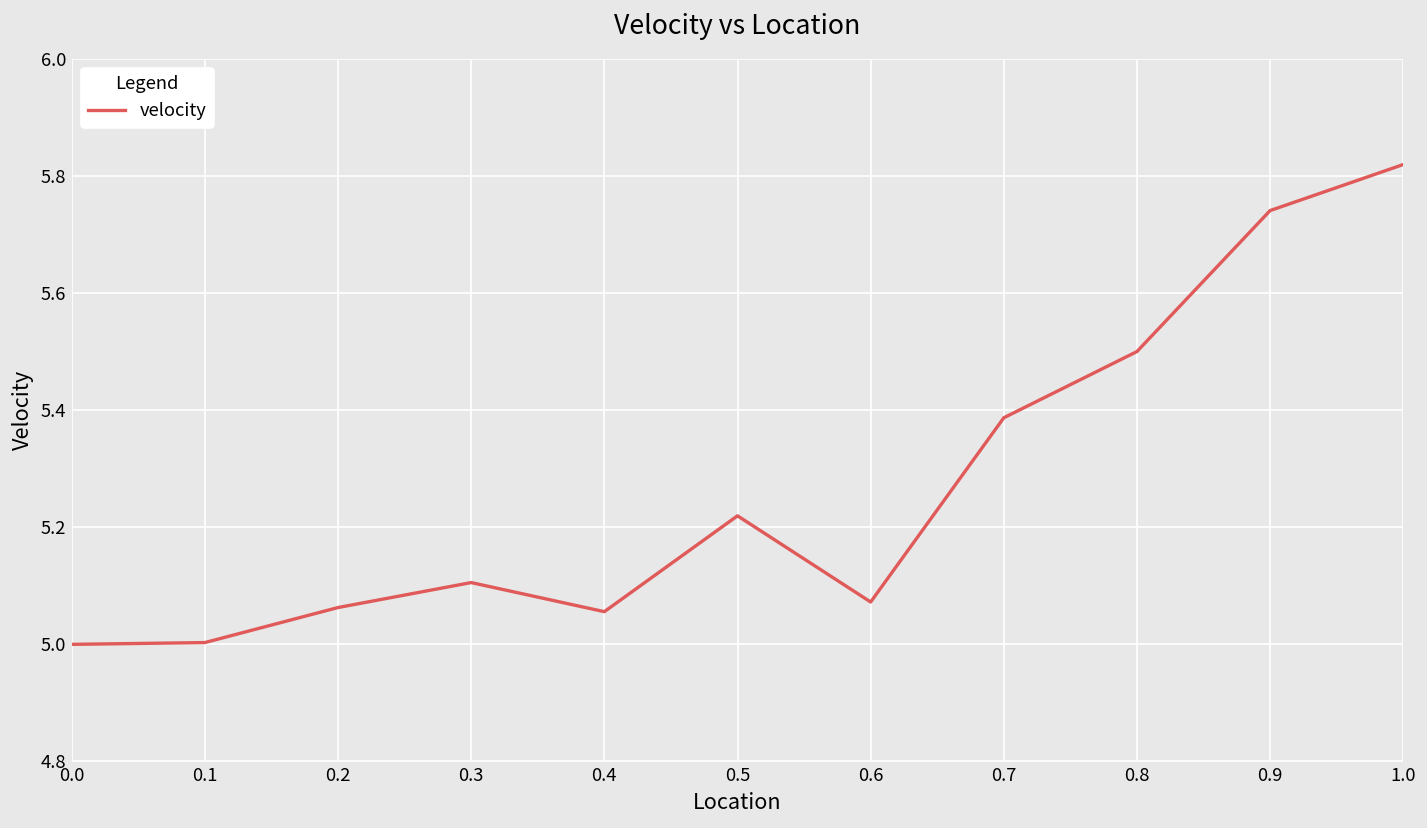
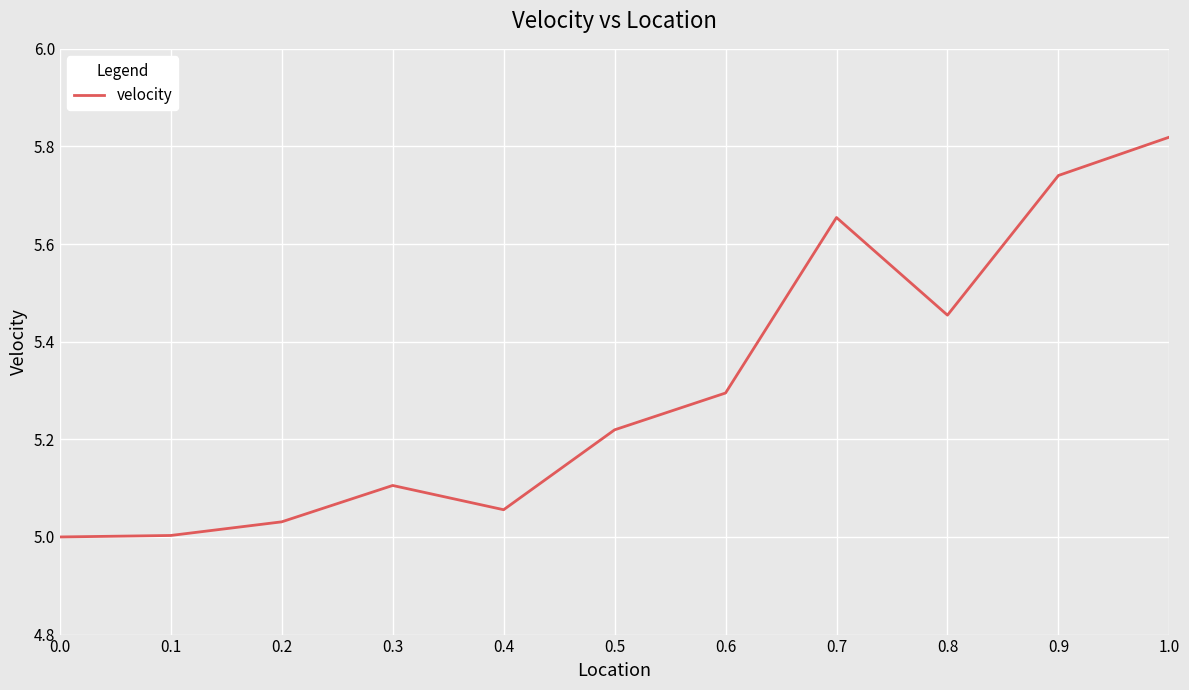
  {
    "0.0": 5.00,
    "0.1": 5.00,
-   "0.2": 5.06,
+   "0.2": 5.03,
    "0.3": 5.11,
    "0.4": 5.06,
    "0.5": 5.22,
-   "0.6": 5.07,
-   "0.7": 5.39,
-   "0.8": 5.50,
+   "0.6": 5.29,
+   "0.7": 5.65,
+   "0.8": 5.45,
    "0.9": 5.74,
    "1.0": 5.82
  }
